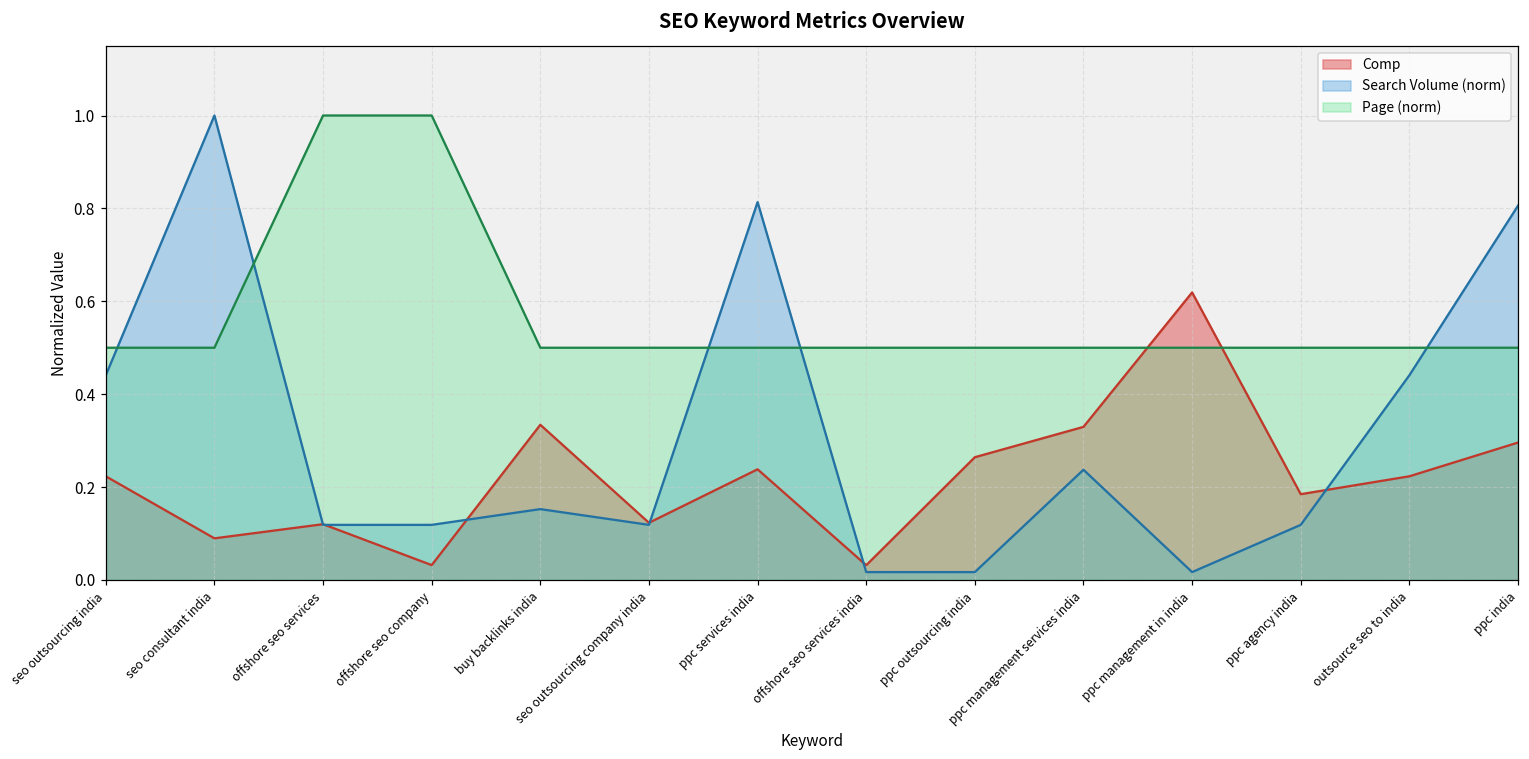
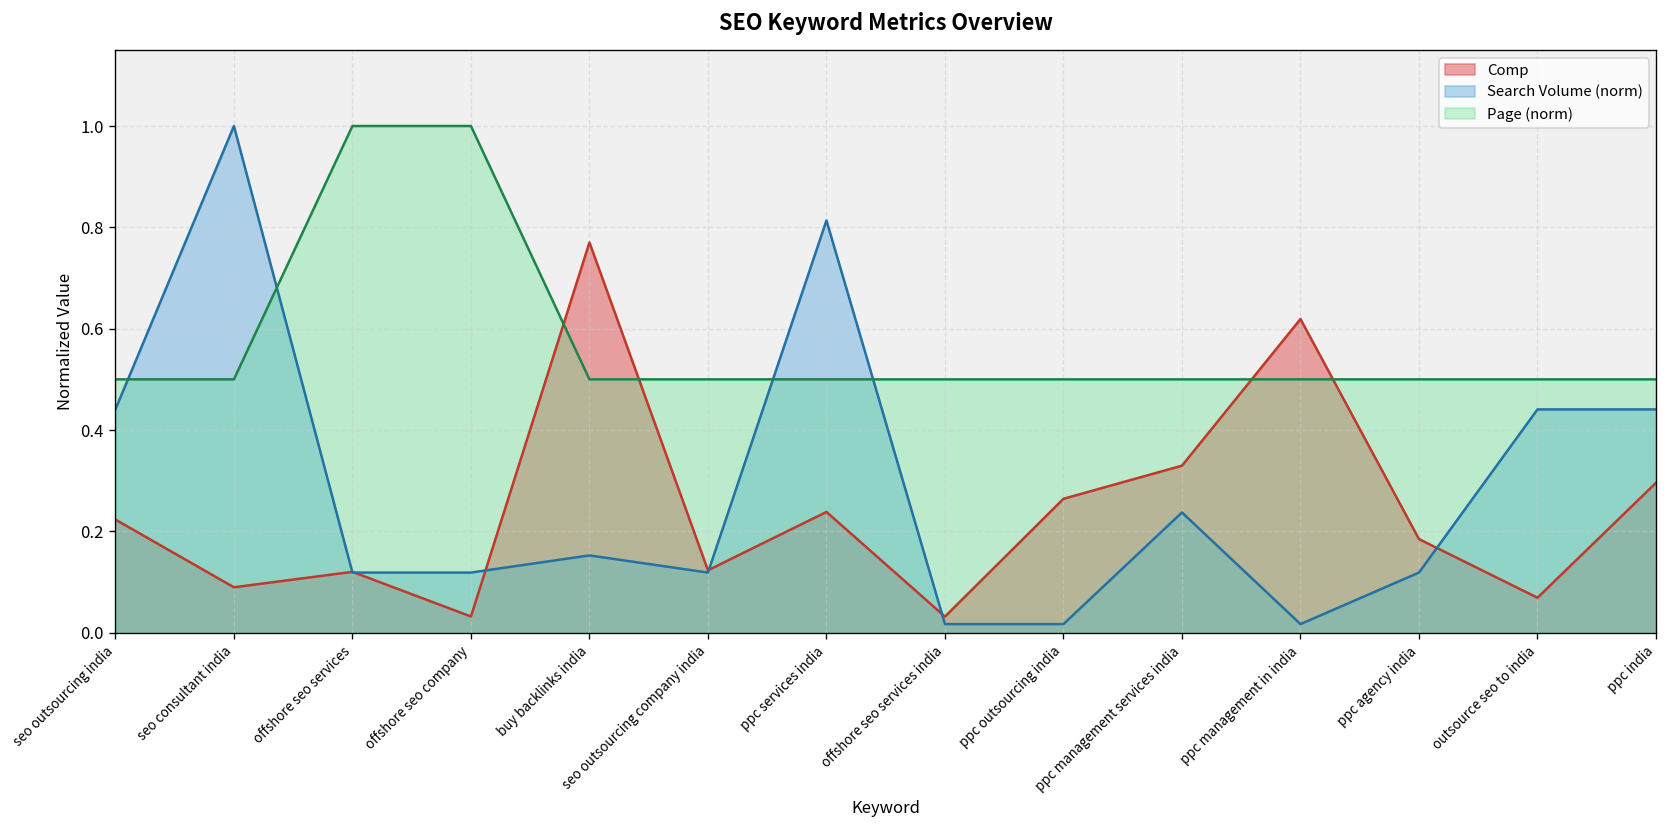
  {
    "Comp": {
      "seo outsourcing india": 0.22,
      "seo consultant india": 0.09,
      "offshore seo company": 0.03,
-     "buy backlinks india": 0.33,
+     "buy backlinks india": 0.77,
      "ppc services india": 0.24,
      "offshore seo services india": 0.03,
      "ppc outsourcing india": 0.26,
      "ppc management services india": 0.33,
      "ppc management in india": 0.62,
      "ppc agency india": 0.18,
-     "outsource seo to india": 0.22,
+     "outsource seo to india": 0.07,
      "ppc india": 0.30
    },
    "Search Volume (norm)": {
      "seo outsourcing india": 0.44,
      "seo consultant india": 1.00,
      "offshore seo company": 0.12,
      "buy backlinks india": 0.15,
      "ppc services india": 0.81,
      "offshore seo services india": 0.02,
      "ppc outsourcing india": 0.02,
      "ppc management services india": 0.24,
      "ppc management in india": 0.02,
      "ppc agency india": 0.12,
      "outsource seo to india": 0.44,
-     "ppc india": 0.81
+     "ppc india": 0.44
    },
    "Page (norm)": {
      "seo outsourcing india": 0.50,
      "seo consultant india": 0.50,
      "offshore seo services": 1.00,
      "offshore seo company": 1.00,
      "buy backlinks india": 0.50,
      "seo outsourcing company india": 0.50,
      "ppc services india": 0.50,
      "offshore seo services india": 0.50,
      "ppc outsourcing india": 0.50,
      "ppc management services india": 0.50,
      "ppc management in india": 0.50,
      "ppc agency india": 0.50,
      "outsource seo to india": 0.50,
      "ppc india": 0.50
    }
  }
